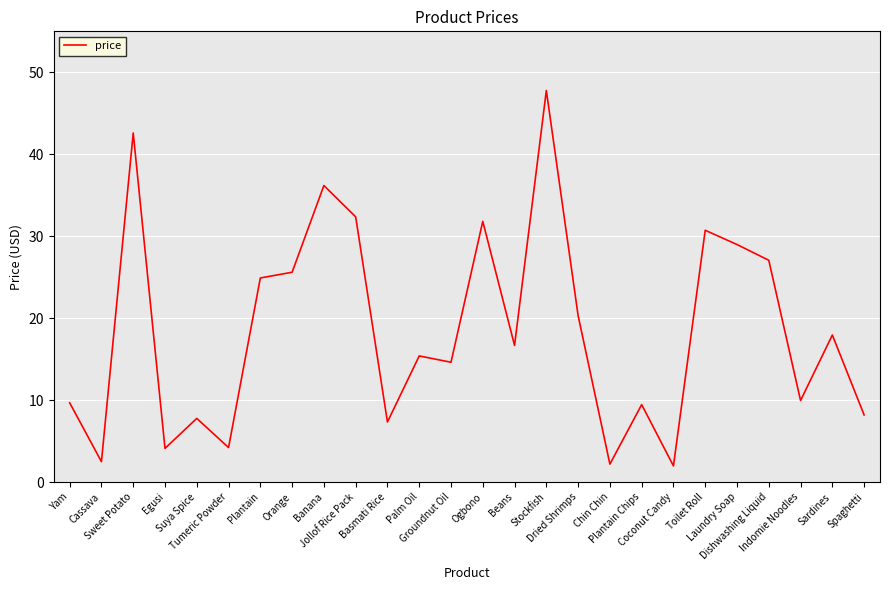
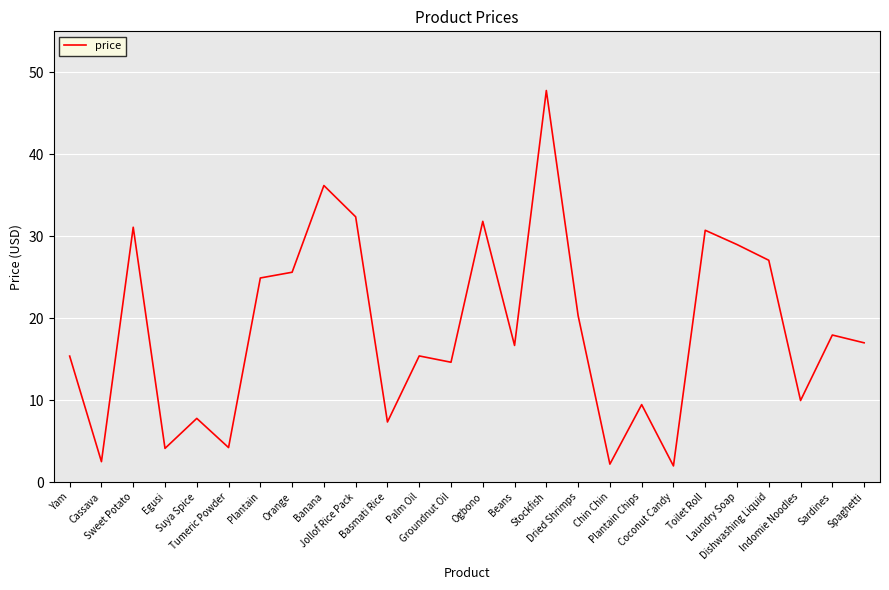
  {
-   "Yam": 10,
+   "Yam": 15,
    "Cassava": 3,
-   "Sweet Potato": 43,
+   "Sweet Potato": 31,
    "Egusi": 4,
    "Suya Spice": 8,
    "Tumeric Powder": 4,
    "Plantain": 25,
    "Orange": 26,
    "Banana": 36,
    "Jollof Rice Pack": 32,
    "Basmati Rice": 7,
    "Palm Oil": 15,
    "Groundnut Oil": 15,
    "Ogbono": 32,
    "Beans": 17,
    "Stockfish": 48,
    "Dried Shrimps": 20,
    "Chin Chin": 2,
    "Plantain Chips": 9,
    "Coconut Candy": 2,
    "Toilet Roll": 31,
    "Laundry Soap": 29,
    "Dishwashing Liquid": 27,
    "Indomie Noodles": 10,
    "Sardines": 18,
-   "Spaghetti": 8
+   "Spaghetti": 17
  }
